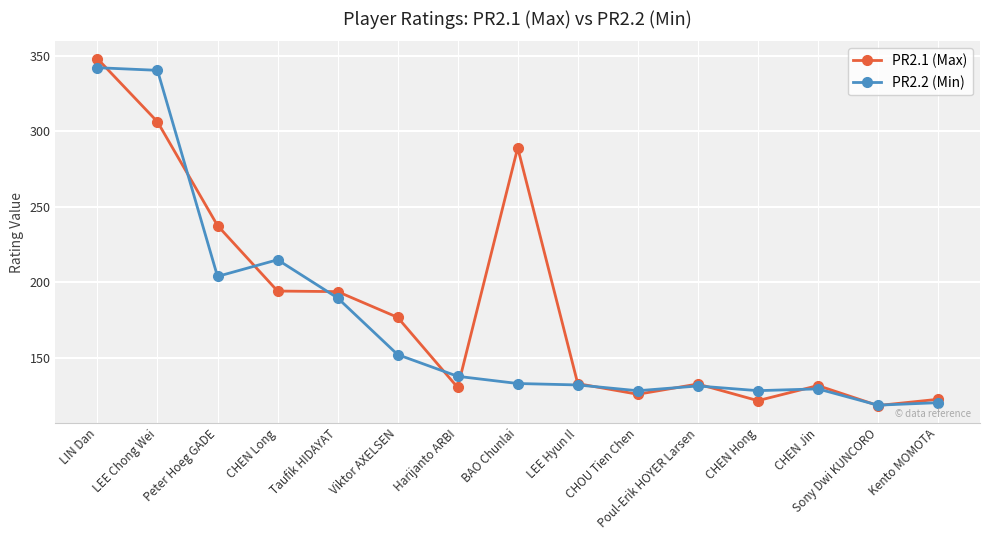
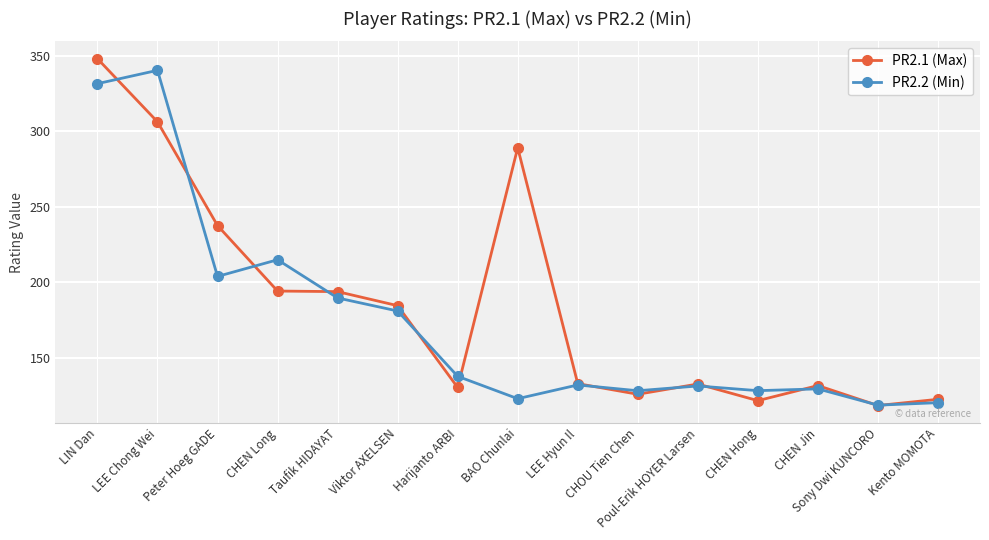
  {
    "PR2.1 (Max)": {
      "LIN Dan": 348,
      "LEE Chong Wei": 306,
      "Peter Hoeg GADE": 237,
      "CHEN Long": 194,
      "Taufik HIDAYAT": 194,
-     "Viktor AXELSEN": 177,
+     "Viktor AXELSEN": 184,
      "Harijanto ARBI": 130,
      "BAO Chunlai": 289,
      "CHOU Tien Chen": 126,
      "CHEN Hong": 121,
      "CHEN Jin": 131,
      "Kento MOMOTA": 122
    },
    "PR2.2 (Min)": {
-     "LIN Dan": 342,
+     "LIN Dan": 331,
      "LEE Chong Wei": 340,
      "Peter Hoeg GADE": 204,
      "CHEN Long": 215,
      "Taufik HIDAYAT": 189,
-     "Viktor AXELSEN": 152,
+     "Viktor AXELSEN": 181,
      "Harijanto ARBI": 138,
-     "BAO Chunlai": 133,
+     "BAO Chunlai": 123,
      "CHOU Tien Chen": 128,
      "CHEN Hong": 128,
      "CHEN Jin": 129,
      "Kento MOMOTA": 120
    }
  }
